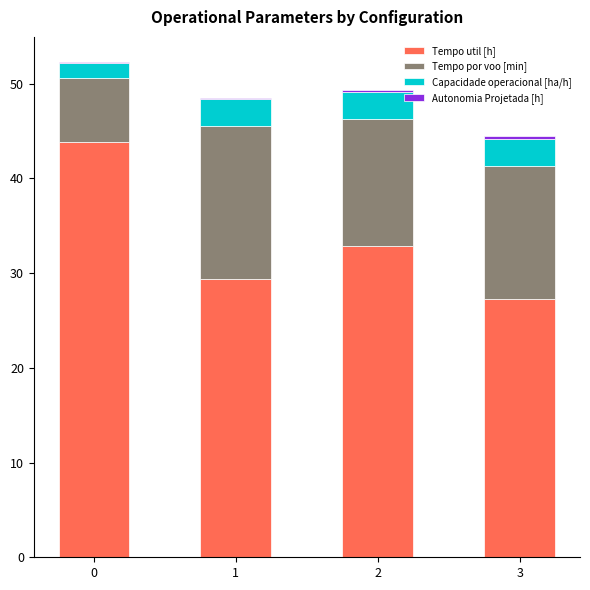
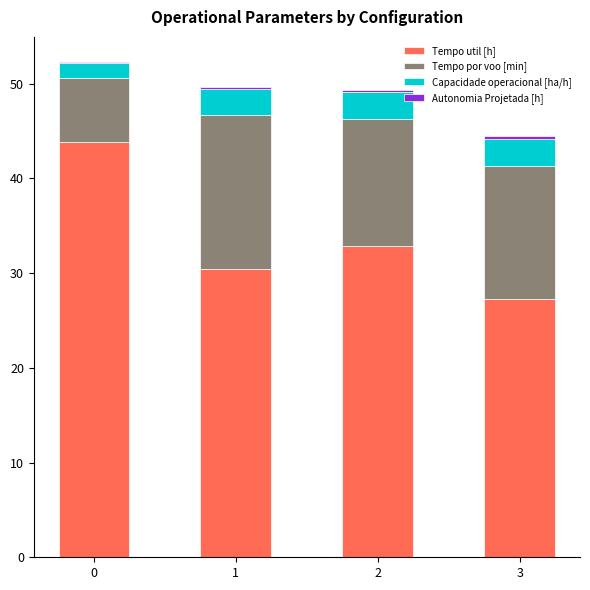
  {
    "Tempo util [h]": {
      "0": 44,
-     "1": 29,
+     "1": 30,
      "2": 33,
      "3": 27
    },
    "Tempo por voo [min]": {
      "0": 7,
      "1": 16,
      "2": 13,
      "3": 14
    },
    "Capacidade operacional [ha/h]": {
      "0": 2,
      "1": 3,
      "2": 3,
      "3": 3
    },
    "Autonomia Projetada [h]": {
      "2": 0,
      "3": 0
    }
  }
